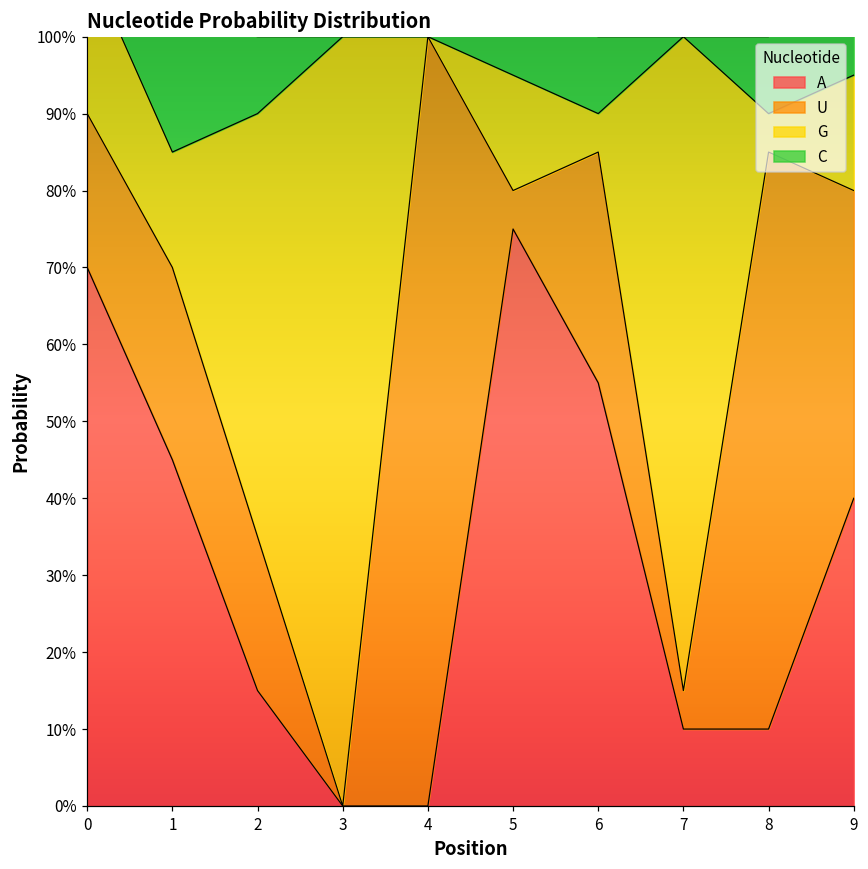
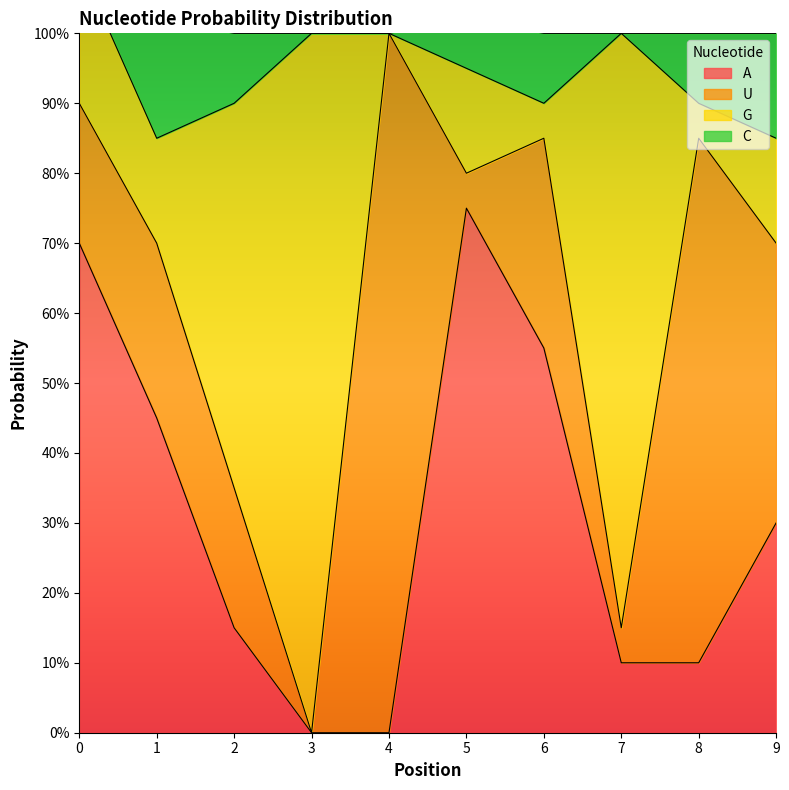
  {
    "A": {
      "0": "70%",
      "1": "45%",
      "2": "15%",
      "4": "0%",
      "5": "75%",
      "6": "55%",
      "7": "10%",
      "8": "10%",
-     "9": "40%"
+     "9": "30%"
    },
    "U": {
      "0": "20%",
      "1": "25%",
      "2": "20%",
      "5": "5%",
      "6": "30%",
      "7": "5%",
      "9": "40%"
    },
    "G": {
      "1": "15%",
      "2": "55%",
      "5": "15%",
      "6": "5%",
      "9": "15%"
    },
    "C": {
      "2": "10%",
      "6": "10%",
      "8": "10%"
    }
  }
